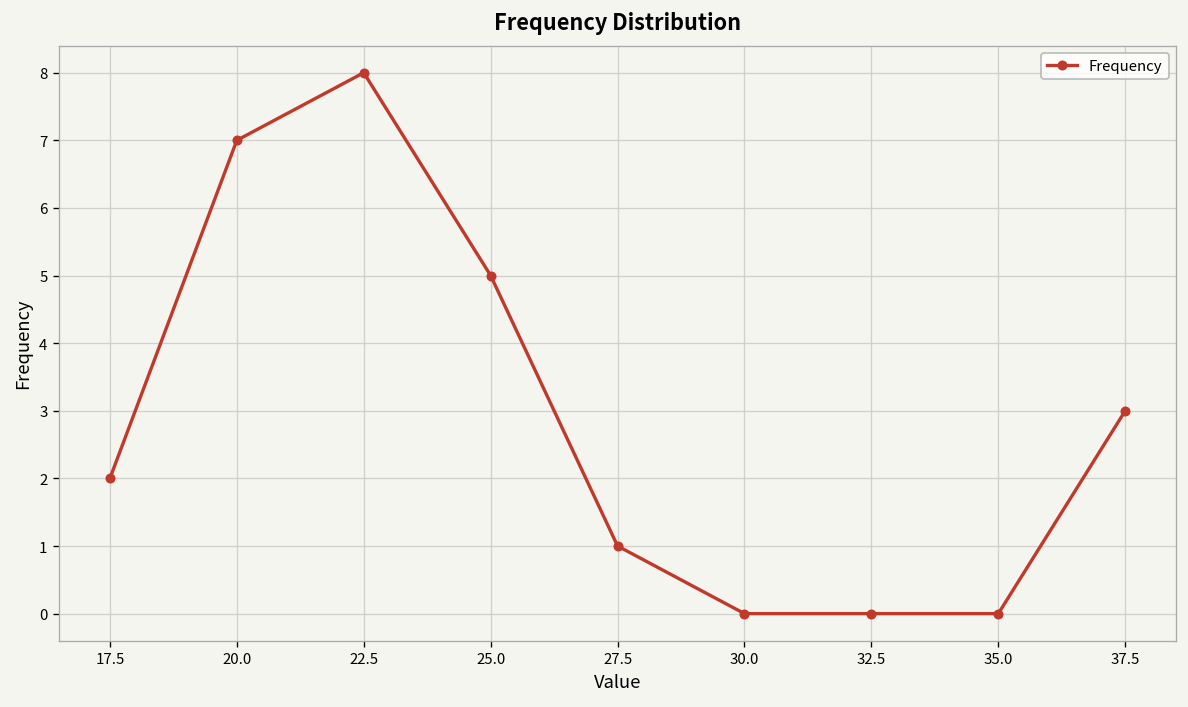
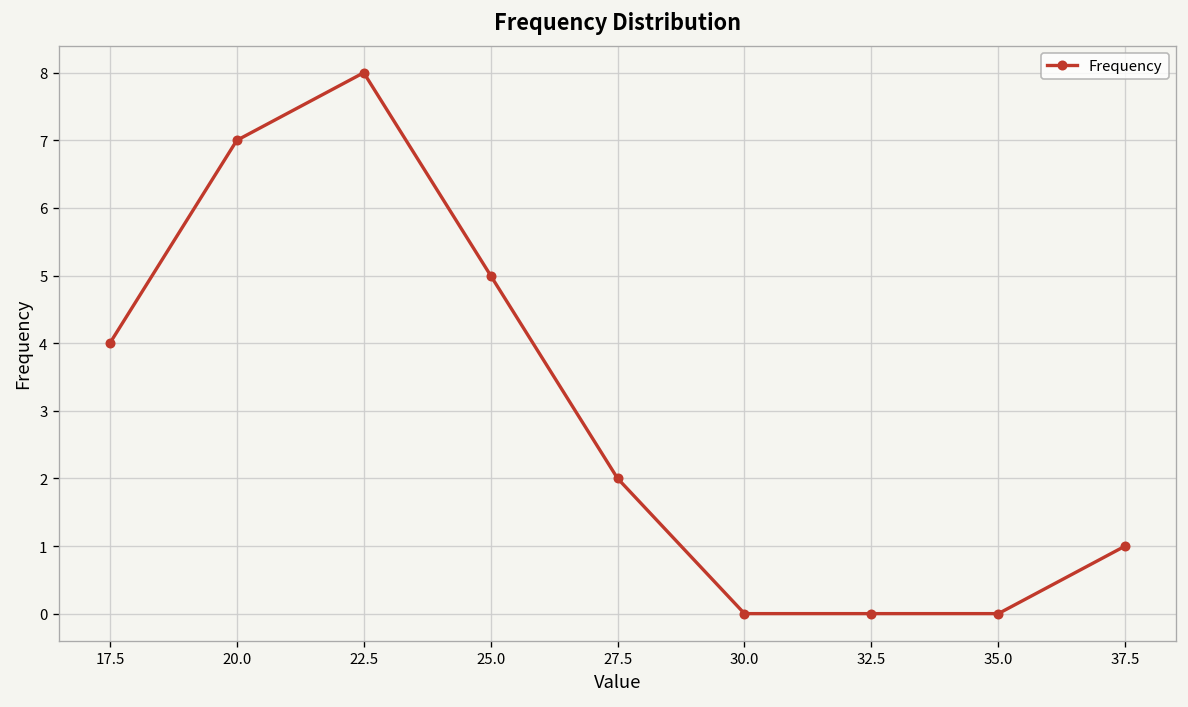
  {
-   "17.5": 2,
+   "17.5": 4,
    "20.0": 7,
    "22.5": 8,
    "25.0": 5,
-   "27.5": 1,
+   "27.5": 2,
    "30.0": 0,
    "32.5": 0,
    "35.0": 0,
-   "37.5": 3
+   "37.5": 1
  }
